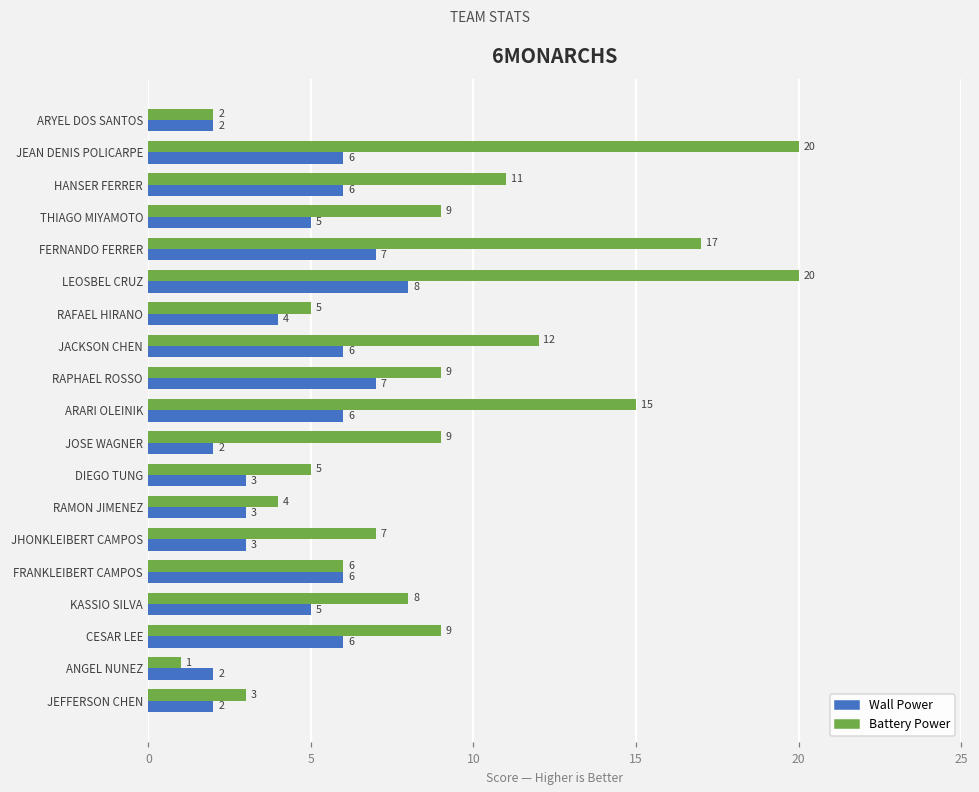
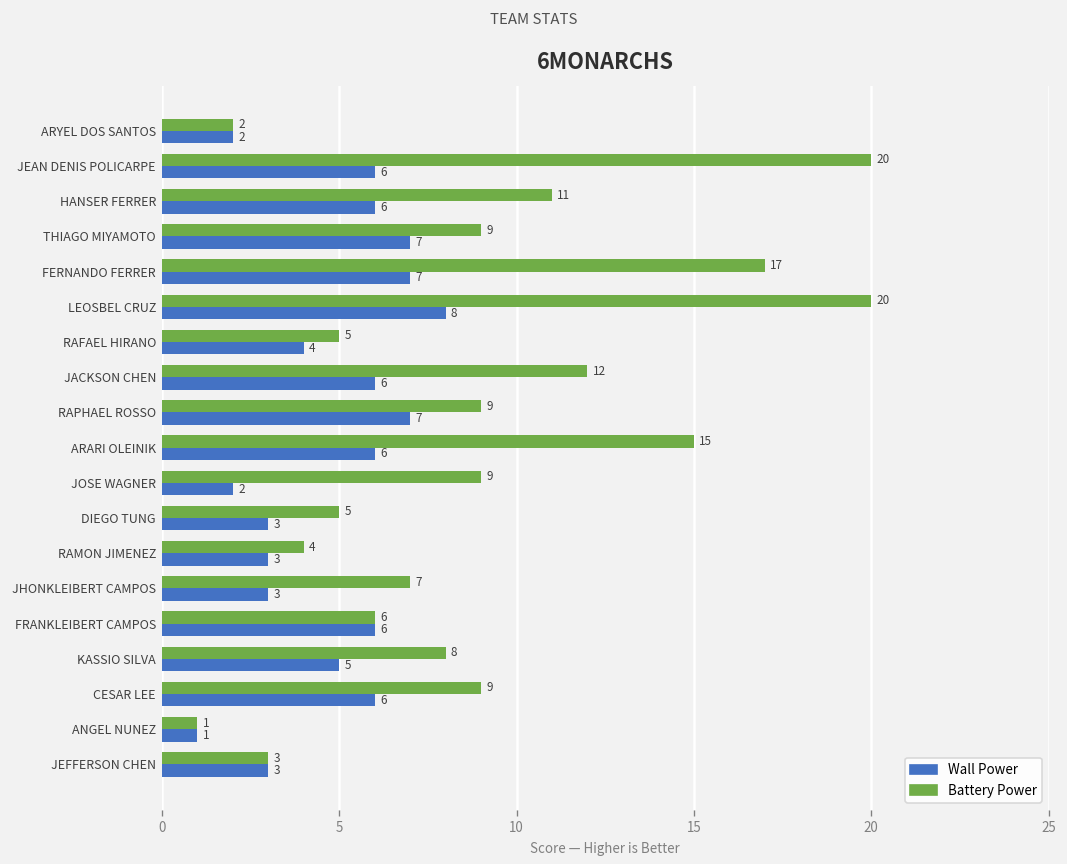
  {
    "Wall Power": {
      "ARYEL DOS SANTOS": 2,
      "JEAN DENIS POLICARPE": 6,
      "HANSER FERRER": 6,
-     "THIAGO MIYAMOTO": 5,
+     "THIAGO MIYAMOTO": 7,
      "FERNANDO FERRER": 7,
      "LEOSBEL CRUZ": 8,
      "RAFAEL HIRANO": 4,
      "JACKSON CHEN": 6,
      "RAPHAEL ROSSO": 7,
      "ARARI OLEINIK": 6,
      "JOSE WAGNER": 2,
      "DIEGO TUNG": 3,
      "RAMON JIMENEZ": 3,
      "JHONKLEIBERT CAMPOS": 3,
      "FRANKLEIBERT CAMPOS": 6,
      "KASSIO SILVA": 5,
      "CESAR LEE": 6,
-     "ANGEL NUNEZ": 2,
-     "JEFFERSON CHEN": 2
+     "ANGEL NUNEZ": 1,
+     "JEFFERSON CHEN": 3
    },
    "Battery Power": {
      "ARYEL DOS SANTOS": 2,
      "JEAN DENIS POLICARPE": 20,
      "HANSER FERRER": 11,
      "THIAGO MIYAMOTO": 9,
      "FERNANDO FERRER": 17,
      "LEOSBEL CRUZ": 20,
      "RAFAEL HIRANO": 5,
      "JACKSON CHEN": 12,
      "RAPHAEL ROSSO": 9,
      "ARARI OLEINIK": 15,
      "JOSE WAGNER": 9,
      "DIEGO TUNG": 5,
      "RAMON JIMENEZ": 4,
      "JHONKLEIBERT CAMPOS": 7,
      "FRANKLEIBERT CAMPOS": 6,
      "KASSIO SILVA": 8,
      "CESAR LEE": 9,
      "ANGEL NUNEZ": 1,
      "JEFFERSON CHEN": 3
    }
  }
